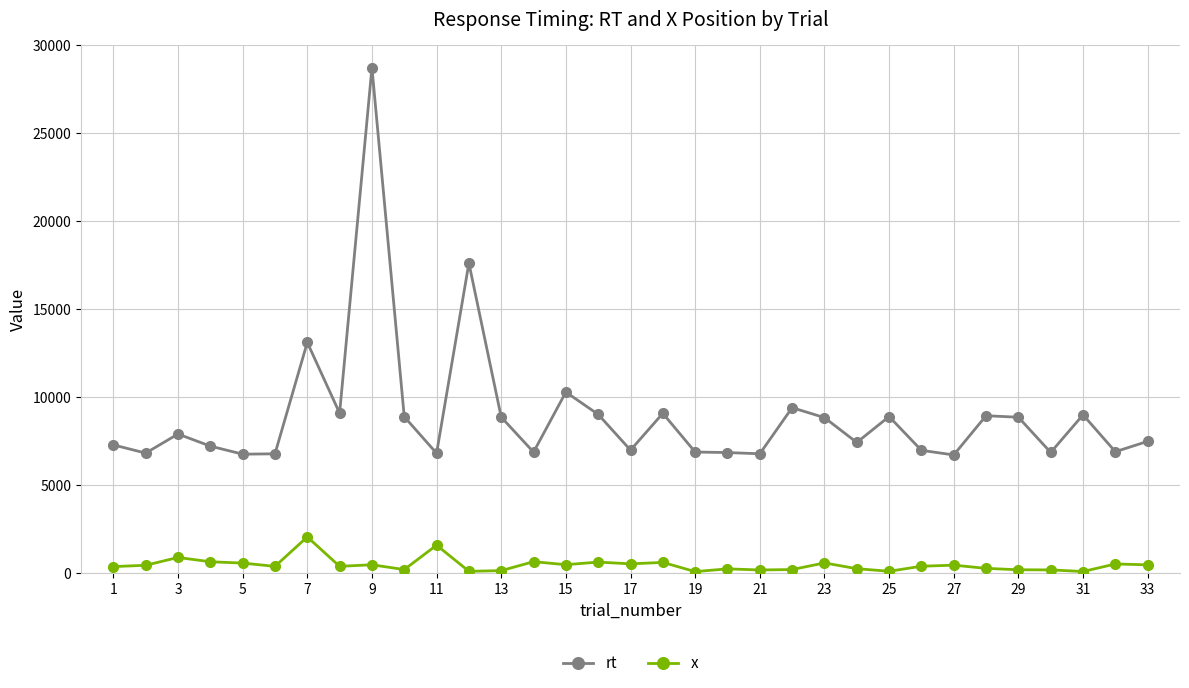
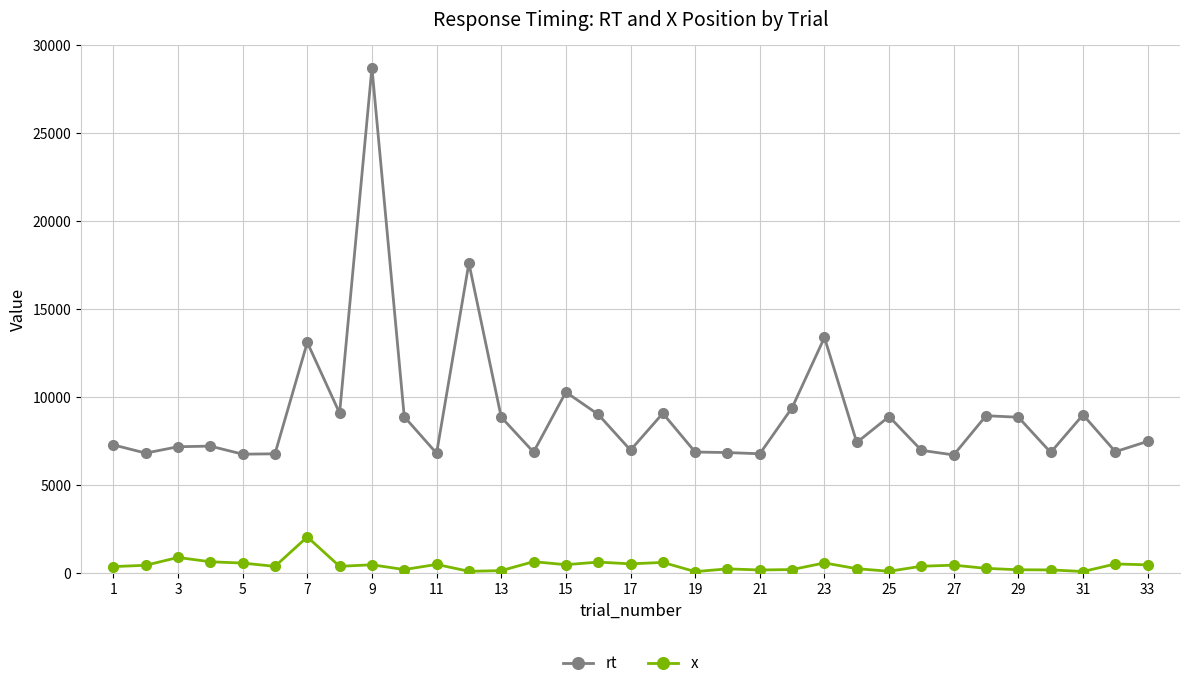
  {
    "rt": {
      "1": 7300,
-     "3": 7900,
+     "3": 7200,
      "5": 6700,
      "7": 13100,
      "9": 28700,
      "11": 6800,
      "13": 8800,
      "15": 10300,
      "17": 7000,
      "19": 6900,
      "21": 6800,
-     "23": 8800,
+     "23": 13400,
      "25": 8900,
      "27": 6700,
      "29": 8800,
      "31": 9000,
      "33": 7500
    },
    "x": {
      "1": 300,
      "3": 900,
      "5": 500,
      "7": 2000,
      "9": 400,
-     "11": 1600,
+     "11": 500,
      "13": 100,
      "15": 400,
      "17": 500,
      "19": 100,
      "21": 100,
      "23": 500,
      "25": 100,
      "27": 400,
      "29": 200,
      "31": 100,
      "33": 400
    }
  }
